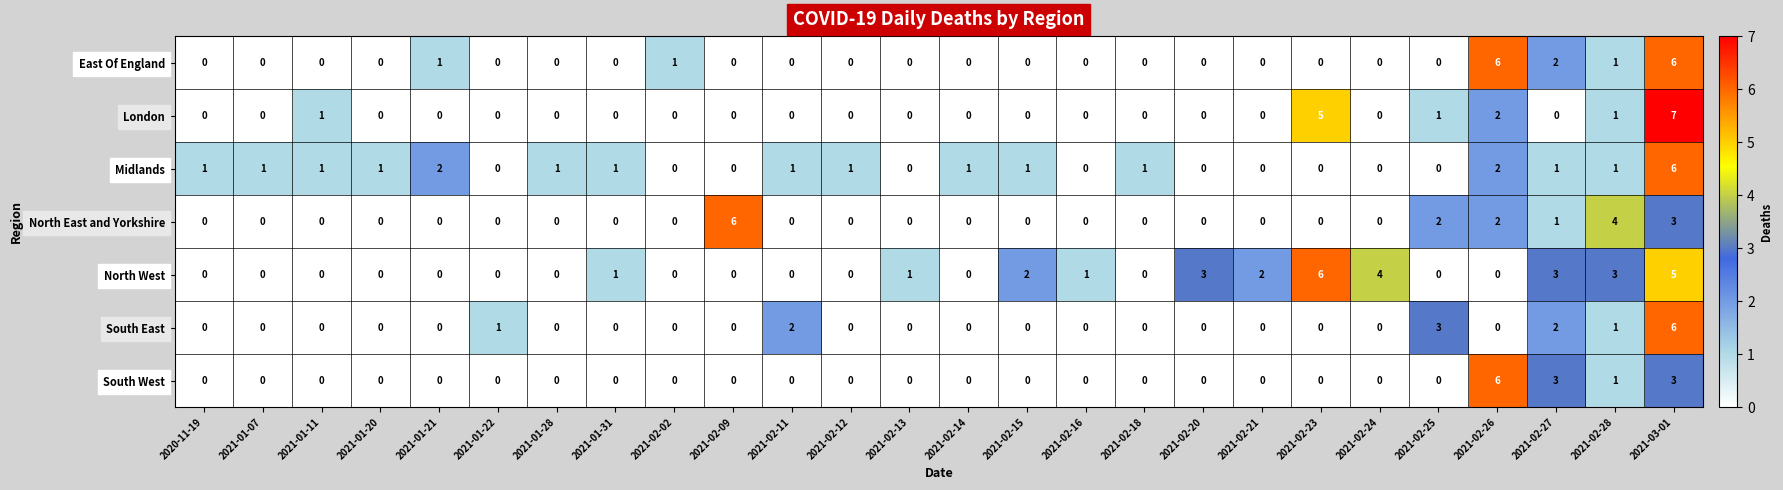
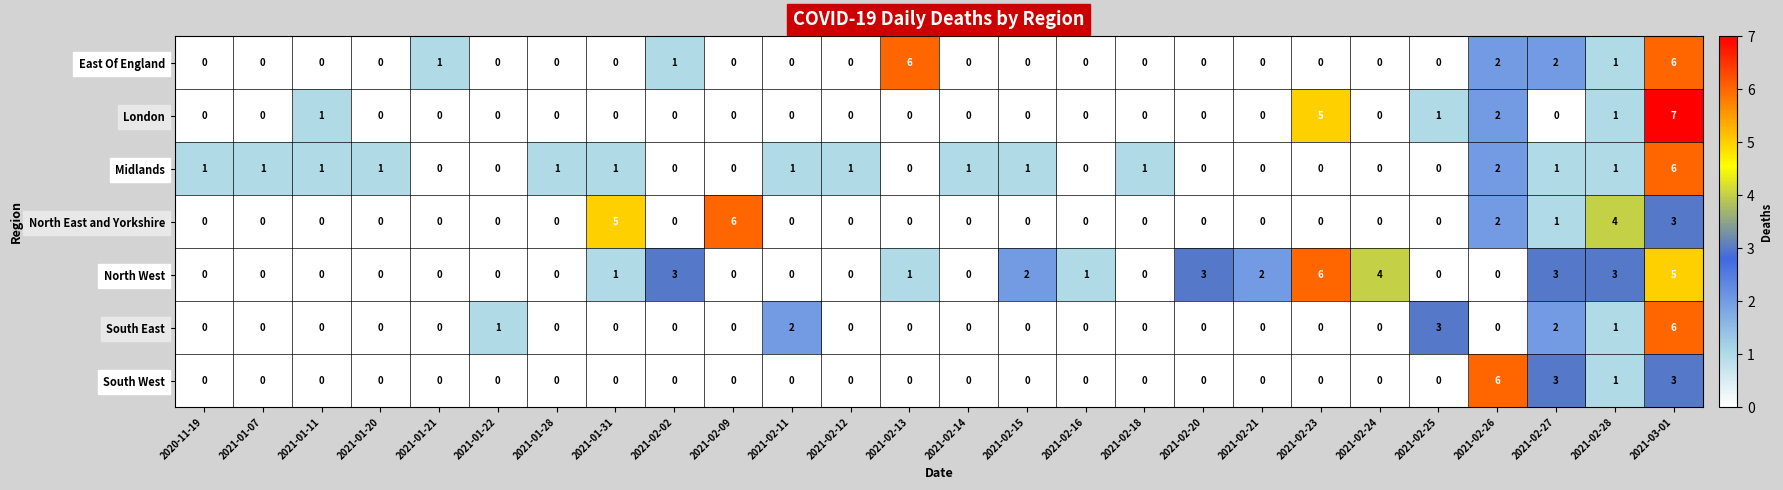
  {
    "East Of England": {
      "2020-11-19": 0,
      "2021-01-07": 0,
      "2021-01-11": 0,
      "2021-01-20": 0,
      "2021-01-21": 1,
      "2021-01-22": 0,
      "2021-01-28": 0,
      "2021-01-31": 0,
      "2021-02-02": 1,
      "2021-02-09": 0,
      "2021-02-11": 0,
      "2021-02-12": 0,
-     "2021-02-13": 0,
+     "2021-02-13": 6,
      "2021-02-14": 0,
      "2021-02-15": 0,
      "2021-02-16": 0,
      "2021-02-18": 0,
      "2021-02-20": 0,
      "2021-02-21": 0,
      "2021-02-23": 0,
      "2021-02-24": 0,
      "2021-02-25": 0,
-     "2021-02-26": 6,
+     "2021-02-26": 2,
      "2021-02-27": 2,
      "2021-02-28": 1,
      "2021-03-01": 6
    },
    "London": {
      "2020-11-19": 0,
      "2021-01-07": 0,
      "2021-01-11": 1,
      "2021-01-20": 0,
      "2021-01-21": 0,
      "2021-01-22": 0,
      "2021-01-28": 0,
      "2021-01-31": 0,
      "2021-02-02": 0,
      "2021-02-09": 0,
      "2021-02-11": 0,
      "2021-02-12": 0,
      "2021-02-13": 0,
      "2021-02-14": 0,
      "2021-02-15": 0,
      "2021-02-16": 0,
      "2021-02-18": 0,
      "2021-02-20": 0,
      "2021-02-21": 0,
      "2021-02-23": 5,
      "2021-02-24": 0,
      "2021-02-25": 1,
      "2021-02-26": 2,
      "2021-02-27": 0,
      "2021-02-28": 1,
      "2021-03-01": 7
    },
    "Midlands": {
      "2020-11-19": 1,
      "2021-01-07": 1,
      "2021-01-11": 1,
      "2021-01-20": 1,
-     "2021-01-21": 2,
+     "2021-01-21": 0,
      "2021-01-22": 0,
      "2021-01-28": 1,
      "2021-01-31": 1,
      "2021-02-02": 0,
      "2021-02-09": 0,
      "2021-02-11": 1,
      "2021-02-12": 1,
      "2021-02-13": 0,
      "2021-02-14": 1,
      "2021-02-15": 1,
      "2021-02-16": 0,
      "2021-02-18": 1,
      "2021-02-20": 0,
      "2021-02-21": 0,
      "2021-02-23": 0,
      "2021-02-24": 0,
      "2021-02-25": 0,
      "2021-02-26": 2,
      "2021-02-27": 1,
      "2021-02-28": 1,
      "2021-03-01": 6
    },
    "North East and Yorkshire": {
      "2020-11-19": 0,
      "2021-01-07": 0,
      "2021-01-11": 0,
      "2021-01-20": 0,
      "2021-01-21": 0,
      "2021-01-22": 0,
      "2021-01-28": 0,
-     "2021-01-31": 0,
+     "2021-01-31": 5,
      "2021-02-02": 0,
      "2021-02-09": 6,
      "2021-02-11": 0,
      "2021-02-12": 0,
      "2021-02-13": 0,
      "2021-02-14": 0,
      "2021-02-15": 0,
      "2021-02-16": 0,
      "2021-02-18": 0,
      "2021-02-20": 0,
      "2021-02-21": 0,
      "2021-02-23": 0,
      "2021-02-24": 0,
-     "2021-02-25": 2,
+     "2021-02-25": 0,
      "2021-02-26": 2,
      "2021-02-27": 1,
      "2021-02-28": 4,
      "2021-03-01": 3
    },
    "North West": {
      "2020-11-19": 0,
      "2021-01-07": 0,
      "2021-01-11": 0,
      "2021-01-20": 0,
      "2021-01-21": 0,
      "2021-01-22": 0,
      "2021-01-28": 0,
      "2021-01-31": 1,
-     "2021-02-02": 0,
+     "2021-02-02": 3,
      "2021-02-09": 0,
      "2021-02-11": 0,
      "2021-02-12": 0,
      "2021-02-13": 1,
      "2021-02-14": 0,
      "2021-02-15": 2,
      "2021-02-16": 1,
      "2021-02-18": 0,
      "2021-02-20": 3,
      "2021-02-21": 2,
      "2021-02-23": 6,
      "2021-02-24": 4,
      "2021-02-25": 0,
      "2021-02-26": 0,
      "2021-02-27": 3,
      "2021-02-28": 3,
      "2021-03-01": 5
    },
    "South East": {
      "2020-11-19": 0,
      "2021-01-07": 0,
      "2021-01-11": 0,
      "2021-01-20": 0,
      "2021-01-21": 0,
      "2021-01-22": 1,
      "2021-01-28": 0,
      "2021-01-31": 0,
      "2021-02-02": 0,
      "2021-02-09": 0,
      "2021-02-11": 2,
      "2021-02-12": 0,
      "2021-02-13": 0,
      "2021-02-14": 0,
      "2021-02-15": 0,
      "2021-02-16": 0,
      "2021-02-18": 0,
      "2021-02-20": 0,
      "2021-02-21": 0,
      "2021-02-23": 0,
      "2021-02-24": 0,
      "2021-02-25": 3,
      "2021-02-26": 0,
      "2021-02-27": 2,
      "2021-02-28": 1,
      "2021-03-01": 6
    },
    "South West": {
      "2020-11-19": 0,
      "2021-01-07": 0,
      "2021-01-11": 0,
      "2021-01-20": 0,
      "2021-01-21": 0,
      "2021-01-22": 0,
      "2021-01-28": 0,
      "2021-01-31": 0,
      "2021-02-02": 0,
      "2021-02-09": 0,
      "2021-02-11": 0,
      "2021-02-12": 0,
      "2021-02-13": 0,
      "2021-02-14": 0,
      "2021-02-15": 0,
      "2021-02-16": 0,
      "2021-02-18": 0,
      "2021-02-20": 0,
      "2021-02-21": 0,
      "2021-02-23": 0,
      "2021-02-24": 0,
      "2021-02-25": 0,
      "2021-02-26": 6,
      "2021-02-27": 3,
      "2021-02-28": 1,
      "2021-03-01": 3
    }
  }
